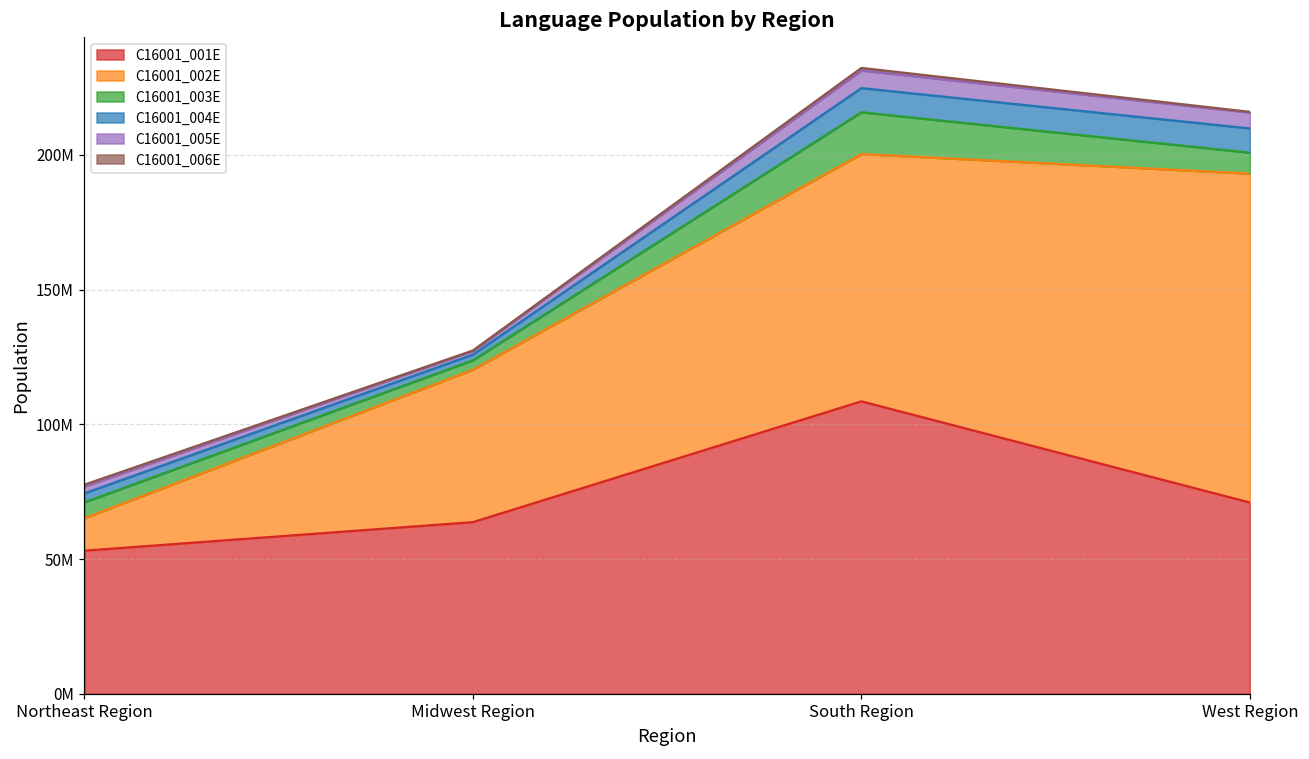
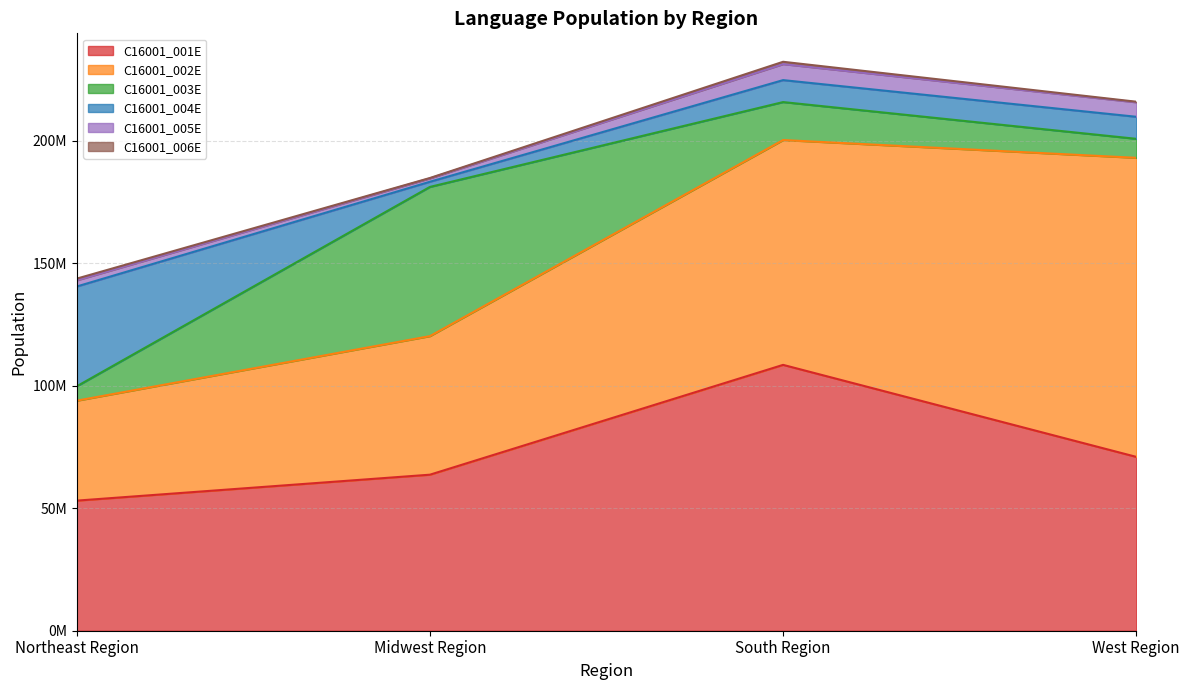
  {
    "C16001_001E": {
      "Northeast Region": 53000000,
      "Midwest Region": 64000000,
      "South Region": 109000000,
      "West Region": 71000000
    },
    "C16001_002E": {
-     "Northeast Region": 12000000,
+     "Northeast Region": 41000000,
      "Midwest Region": 57000000,
      "South Region": 92000000,
      "West Region": 122000000
    },
    "C16001_003E": {
      "Northeast Region": 6000000,
-     "Midwest Region": 3000000,
+     "Midwest Region": 61000000,
      "South Region": 15000000,
      "West Region": 8000000
    },
    "C16001_004E": {
-     "Northeast Region": 3000000,
+     "Northeast Region": 41000000,
      "Midwest Region": 2000000,
      "South Region": 9000000,
      "West Region": 9000000
    }
  }
